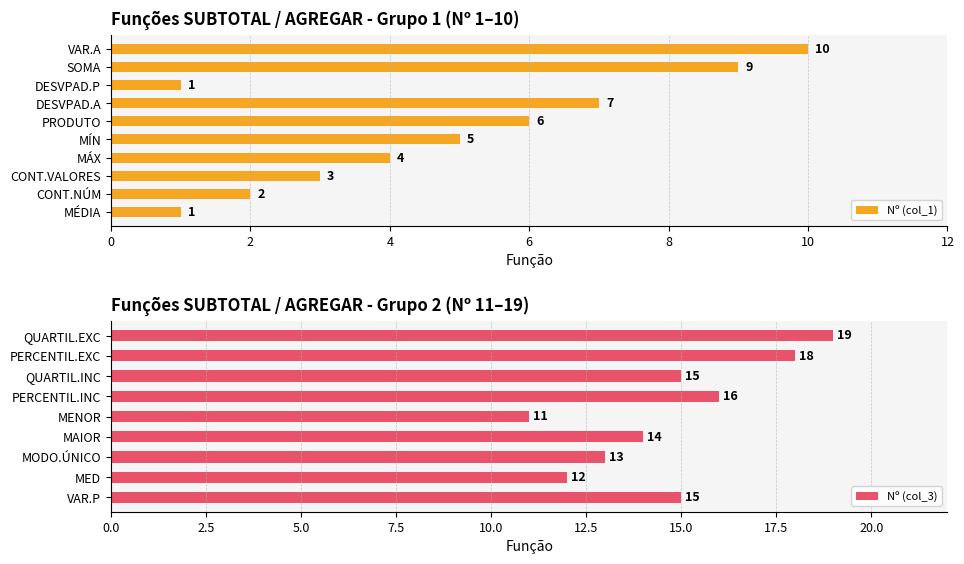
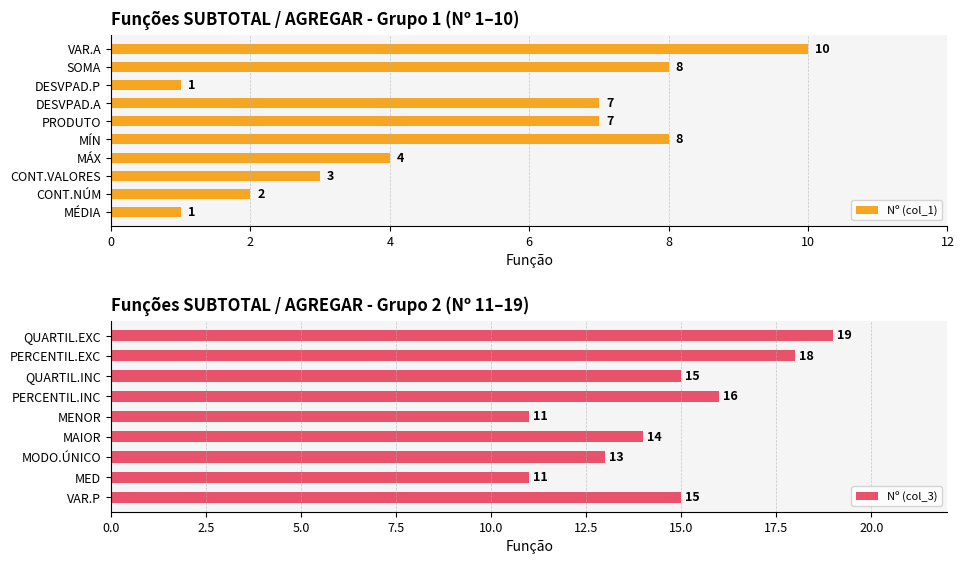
  {
    "Funções SUBTOTAL / AGREGAR - Grupo 1 (Nº 1–10)": {
      "VAR.A": 10,
-     "SOMA": 9,
+     "SOMA": 8,
      "DESVPAD.P": 1,
      "DESVPAD.A": 7,
-     "PRODUTO": 6,
-     "MÍN": 5,
+     "PRODUTO": 7,
+     "MÍN": 8,
      "MÁX": 4,
      "CONT.VALORES": 3,
      "CONT.NÚM": 2,
      "MÉDIA": 1
    },
    "Funções SUBTOTAL / AGREGAR - Grupo 2 (Nº 11–19)": {
      "QUARTIL.EXC": 19,
      "PERCENTIL.EXC": 18,
      "QUARTIL.INC": 15,
      "PERCENTIL.INC": 16,
      "MENOR": 11,
      "MAIOR": 14,
      "MODO.ÚNICO": 13,
-     "MED": 12,
+     "MED": 11,
      "VAR.P": 15
    }
  }
